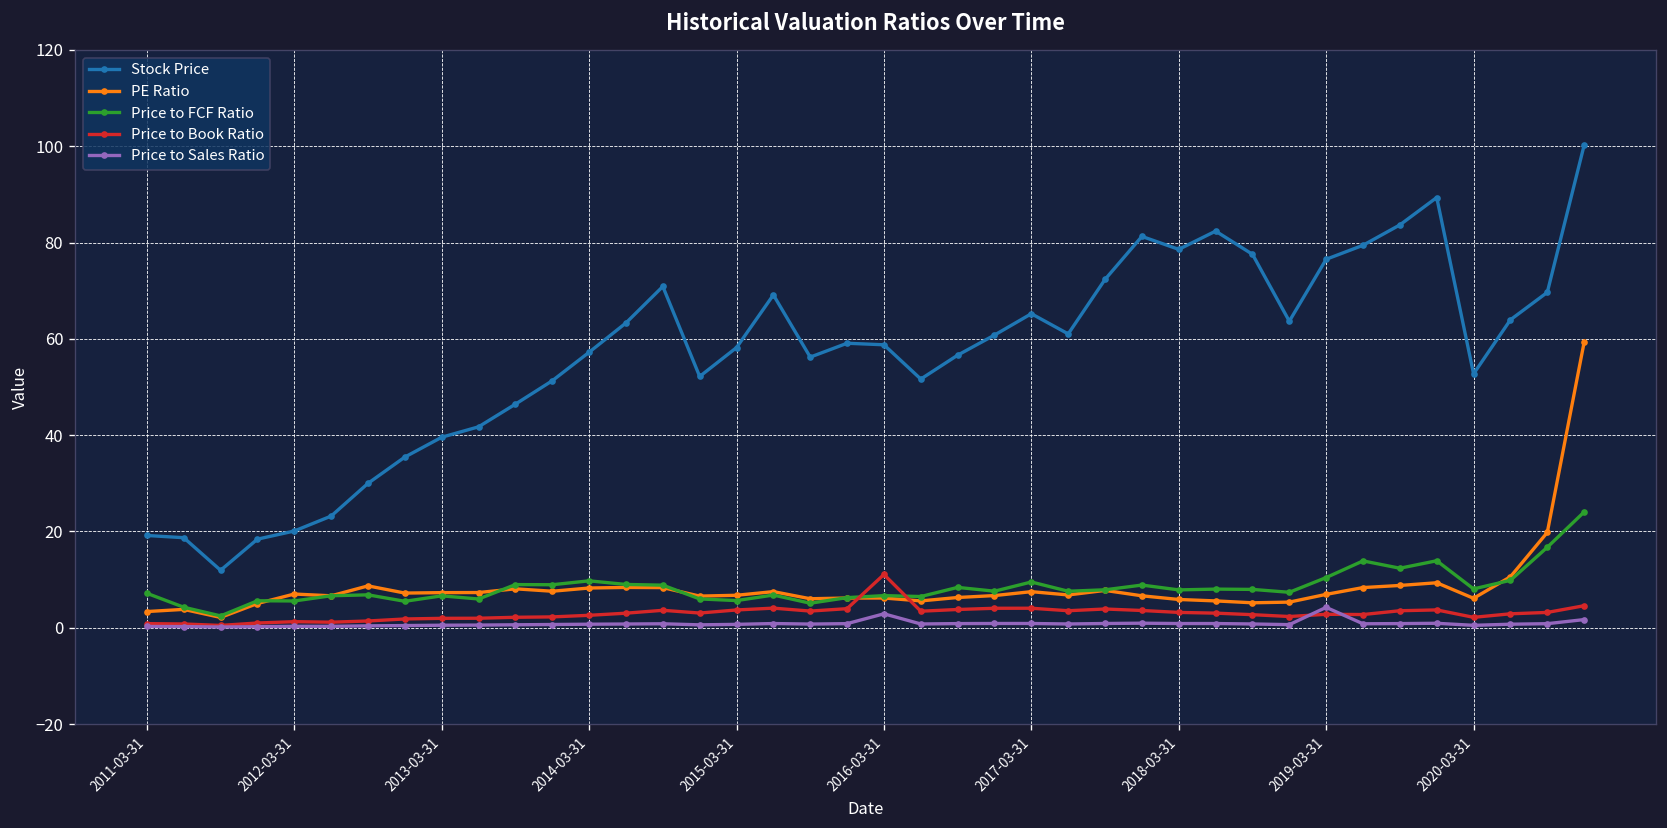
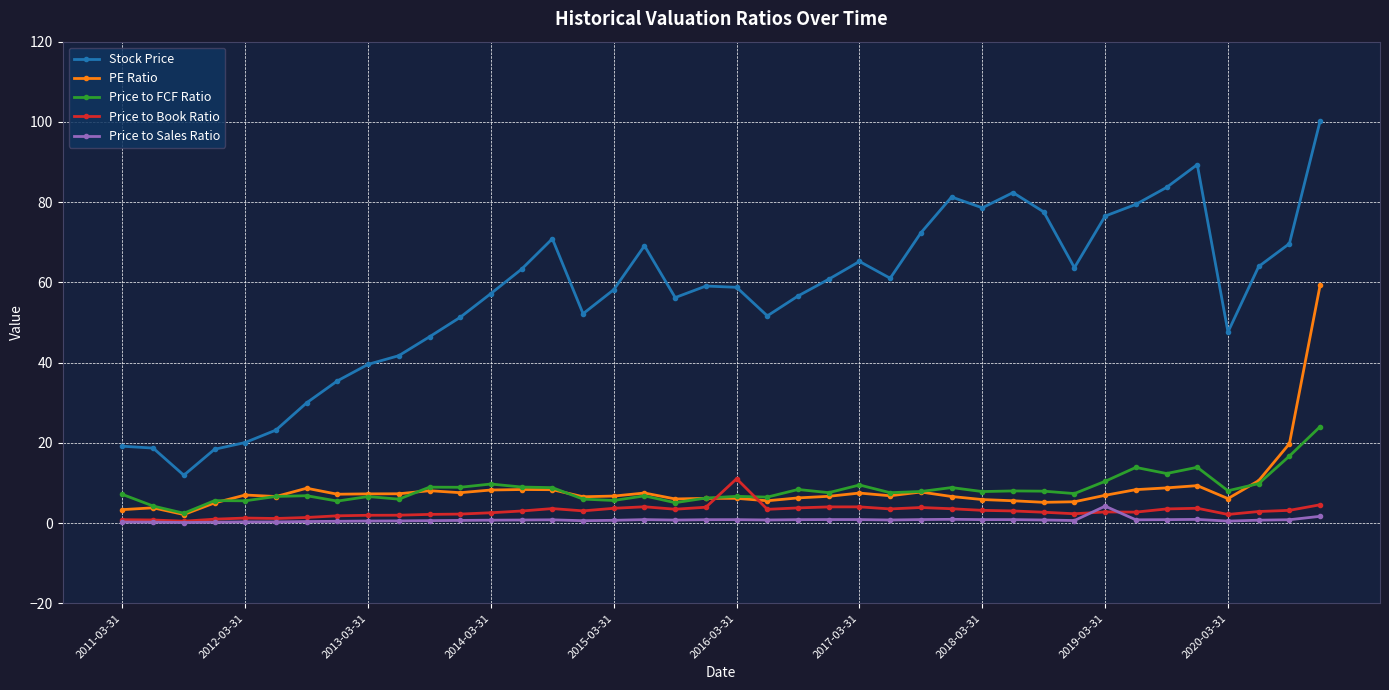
  {
    "Stock Price": {
      "2011-03-31": 19,
      "2012-03-31": 20,
      "2013-03-31": 40,
      "2014-03-31": 57,
      "2015-03-31": 58,
      "2016-03-31": 59,
      "2017-03-31": 65,
      "2018-03-31": 79,
      "2019-03-31": 77,
-     "2020-03-31": 53
+     "2020-03-31": 48
    },
    "PE Ratio": {
      "2011-03-31": 3,
      "2012-03-31": 7,
      "2013-03-31": 7,
      "2014-03-31": 8,
      "2015-03-31": 7,
      "2017-03-31": 7,
      "2018-03-31": 6,
      "2019-03-31": 7,
      "2020-03-31": 6
    },
    "Price to FCF Ratio": {
      "2011-03-31": 7,
      "2012-03-31": 6,
      "2013-03-31": 7,
      "2014-03-31": 10,
      "2015-03-31": 6,
      "2017-03-31": 10,
      "2018-03-31": 8,
      "2019-03-31": 10,
      "2020-03-31": 8
    },
    "Price to Book Ratio": {
      "2012-03-31": 1,
      "2013-03-31": 2,
      "2014-03-31": 3,
      "2015-03-31": 4,
      "2016-03-31": 11,
      "2017-03-31": 4,
      "2018-03-31": 3,
      "2019-03-31": 3,
      "2020-03-31": 2
    },
    "Price to Sales Ratio": {
      "2012-03-31": 0,
      "2013-03-31": 1,
      "2014-03-31": 1,
      "2015-03-31": 1,
-     "2016-03-31": 3,
+     "2016-03-31": 1,
      "2017-03-31": 1,
      "2018-03-31": 1,
      "2019-03-31": 4,
      "2020-03-31": 1
    }
  }
